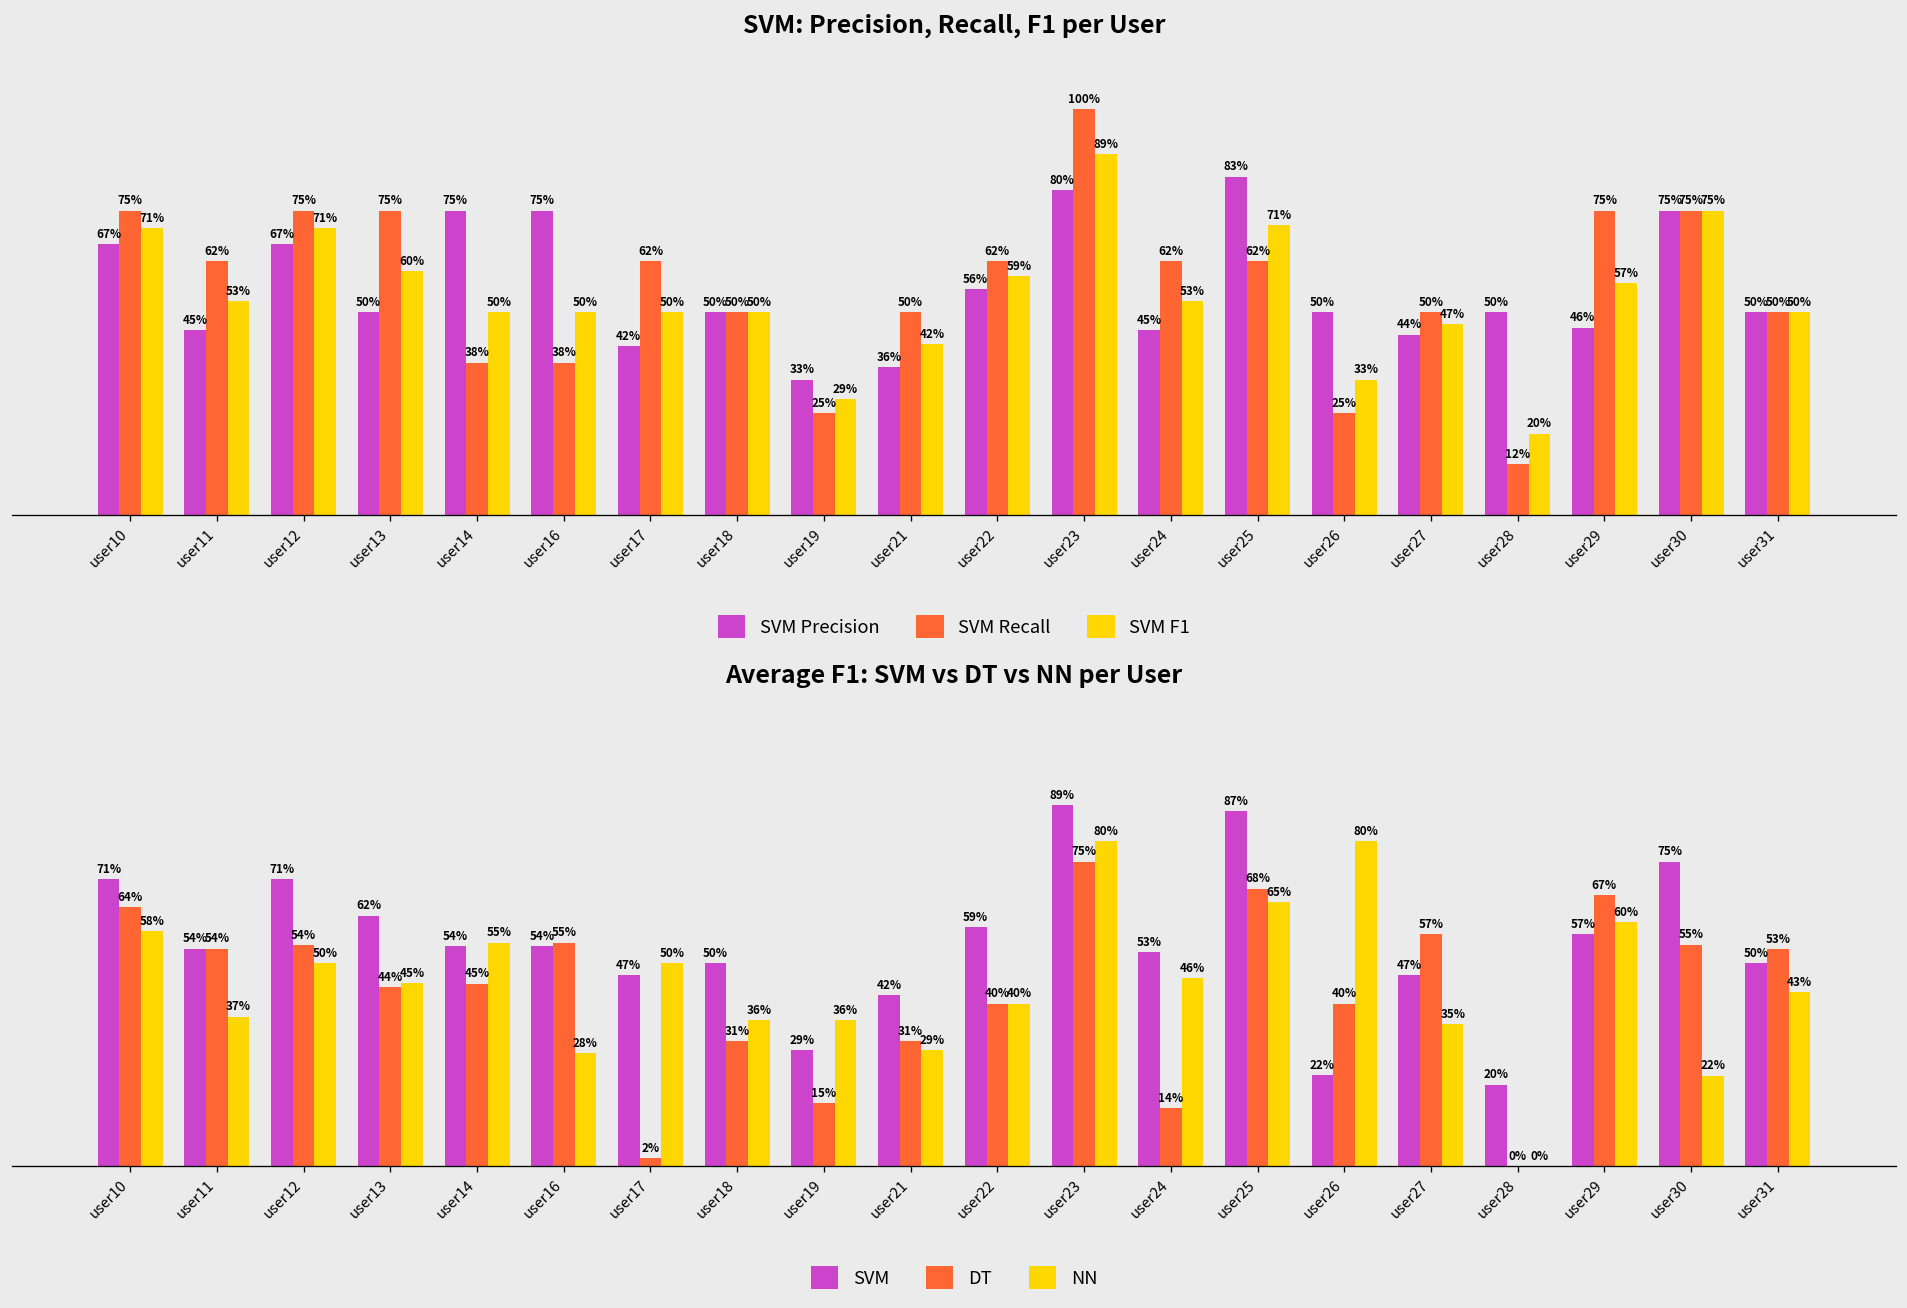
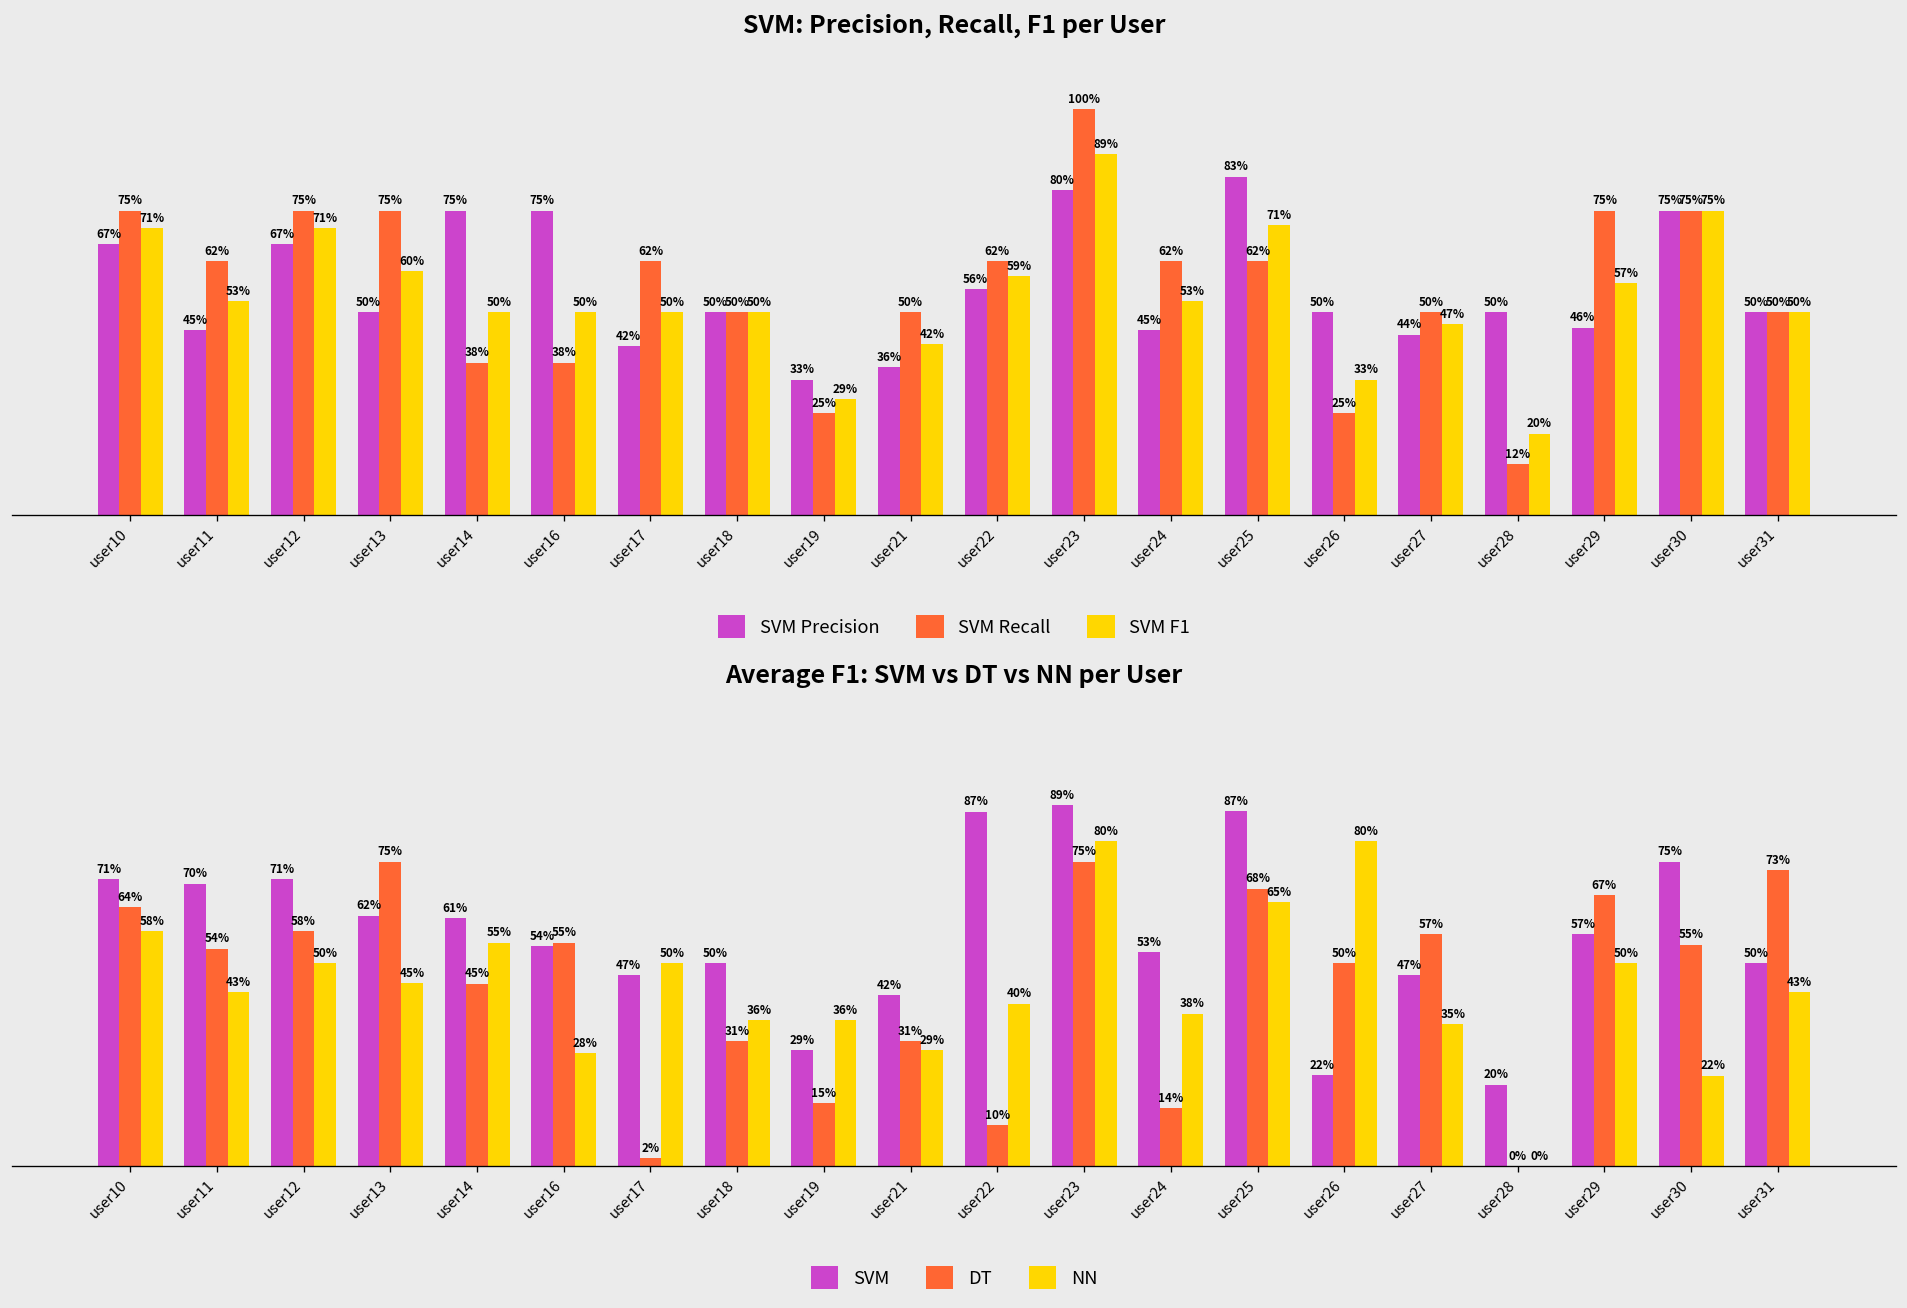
  {
    "SVM: Precision, Recall, F1 per User": {
      "SVM Precision": {
        "user10": "67%",
        "user11": "45%",
        "user12": "67%",
        "user13": "50%",
        "user14": "75%",
        "user16": "75%",
        "user17": "42%",
        "user18": "50%",
        "user19": "33%",
        "user21": "36%",
        "user22": "56%",
        "user23": "80%",
        "user24": "45%",
        "user25": "83%",
        "user26": "50%",
        "user27": "44%",
        "user28": "50%",
        "user29": "46%",
        "user30": "75%",
        "user31": "50%"
      },
      "SVM Recall": {
        "user10": "75%",
        "user11": "62%",
        "user12": "75%",
        "user13": "75%",
        "user14": "38%",
        "user16": "38%",
        "user17": "62%",
        "user18": "50%",
        "user19": "25%",
        "user21": "50%",
        "user22": "62%",
        "user23": "100%",
        "user24": "62%",
        "user25": "62%",
        "user26": "25%",
        "user27": "50%",
        "user28": "12%",
        "user29": "75%",
        "user30": "75%",
        "user31": "50%"
      },
      "SVM F1": {
        "user10": "71%",
        "user11": "53%",
        "user12": "71%",
        "user13": "60%",
        "user14": "50%",
        "user16": "50%",
        "user17": "50%",
        "user18": "50%",
        "user19": "29%",
        "user21": "42%",
        "user22": "59%",
        "user23": "89%",
        "user24": "53%",
        "user25": "71%",
        "user26": "33%",
        "user27": "47%",
        "user28": "20%",
        "user29": "57%",
        "user30": "75%",
        "user31": "50%"
      }
    },
    "Average F1: SVM vs DT vs NN per User": {
      "SVM": {
        "user10": "71%",
-       "user11": "54%",
+       "user11": "70%",
        "user12": "71%",
        "user13": "62%",
-       "user14": "54%",
+       "user14": "61%",
        "user16": "54%",
        "user17": "47%",
        "user18": "50%",
        "user19": "29%",
        "user21": "42%",
-       "user22": "59%",
+       "user22": "87%",
        "user23": "89%",
        "user24": "53%",
        "user25": "87%",
        "user26": "22%",
        "user27": "47%",
        "user28": "20%",
        "user29": "57%",
        "user30": "75%",
        "user31": "50%"
      },
      "DT": {
        "user10": "64%",
        "user11": "54%",
-       "user12": "54%",
-       "user13": "44%",
+       "user12": "58%",
+       "user13": "75%",
        "user14": "45%",
        "user16": "55%",
        "user17": "2%",
        "user18": "31%",
        "user19": "15%",
        "user21": "31%",
-       "user22": "40%",
+       "user22": "10%",
        "user23": "75%",
        "user24": "14%",
        "user25": "68%",
-       "user26": "40%",
+       "user26": "50%",
        "user27": "57%",
        "user28": "0%",
        "user29": "67%",
        "user30": "55%",
-       "user31": "53%"
+       "user31": "73%"
      },
      "NN": {
        "user10": "58%",
-       "user11": "37%",
+       "user11": "43%",
        "user12": "50%",
        "user13": "45%",
        "user14": "55%",
        "user16": "28%",
        "user17": "50%",
        "user18": "36%",
        "user19": "36%",
        "user21": "29%",
        "user22": "40%",
        "user23": "80%",
-       "user24": "46%",
+       "user24": "38%",
        "user25": "65%",
        "user26": "80%",
        "user27": "35%",
        "user28": "0%",
-       "user29": "60%",
+       "user29": "50%",
        "user30": "22%",
        "user31": "43%"
      }
    }
  }
